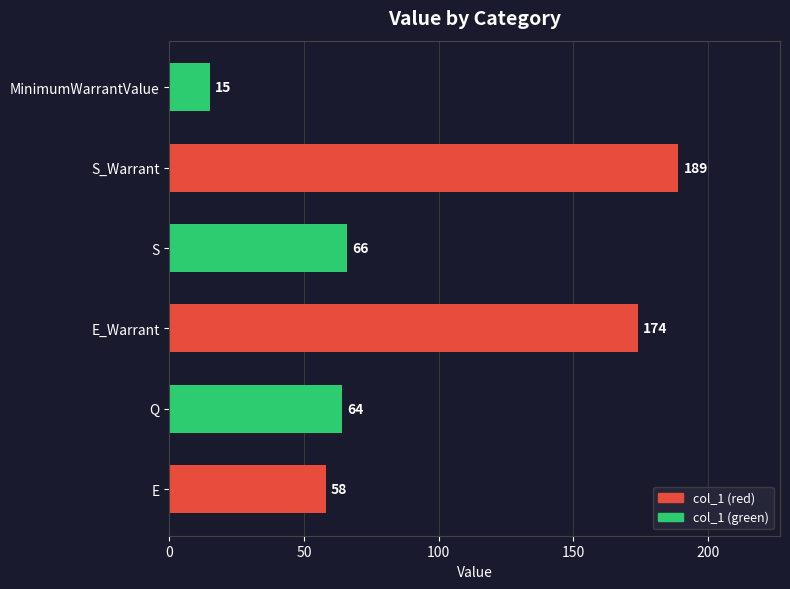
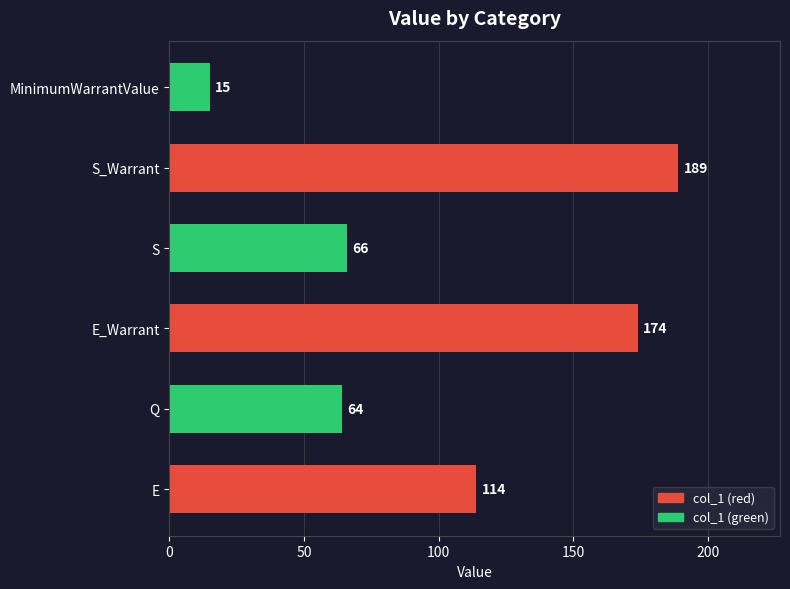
  {
    "MinimumWarrantValue": 15,
    "S_Warrant": 189,
    "S": 66,
    "E_Warrant": 174,
    "Q": 64,
-   "E": 58
+   "E": 114
  }
